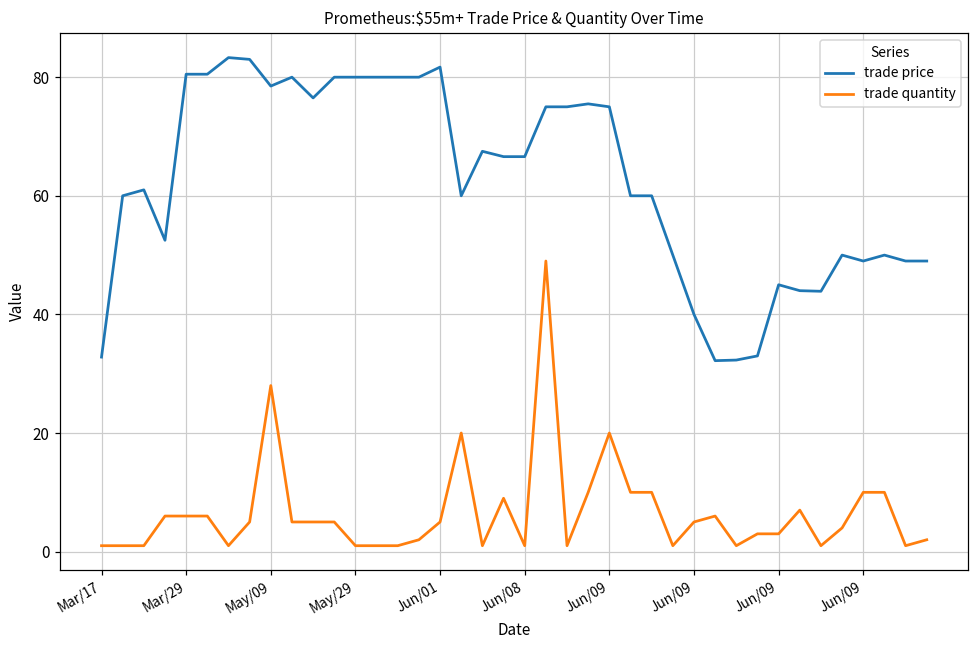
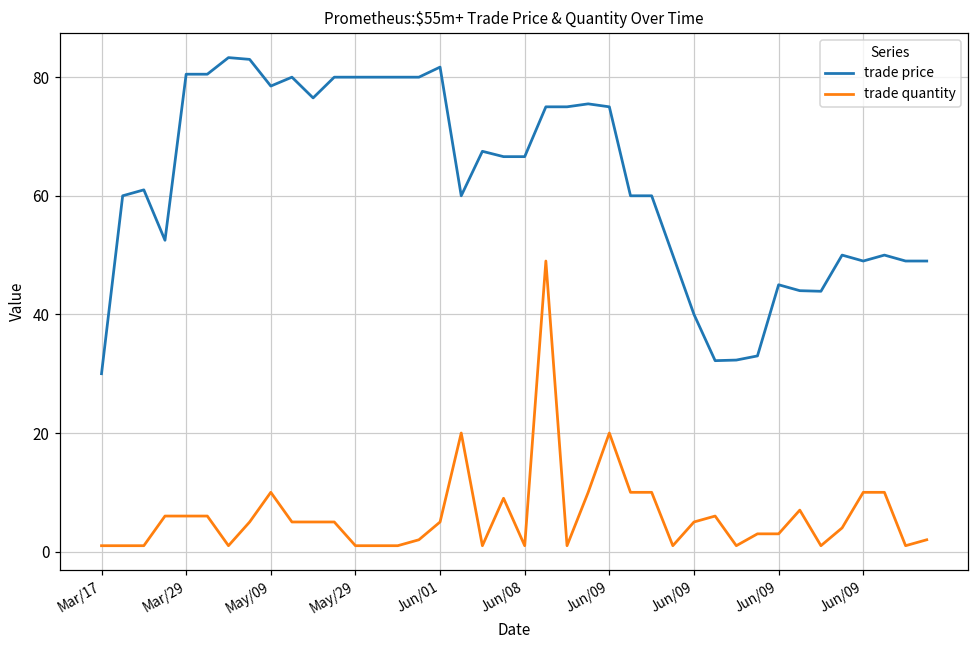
  {
    "trade price": {
-     "Mar/17": 33,
+     "Mar/17": 30,
      "May/09": 79,
      "Jun/01": 82
    },
    "trade quantity": {
      "Mar/17": 1,
-     "May/09": 28,
+     "May/09": 10,
      "Jun/01": 5
    }
  }
